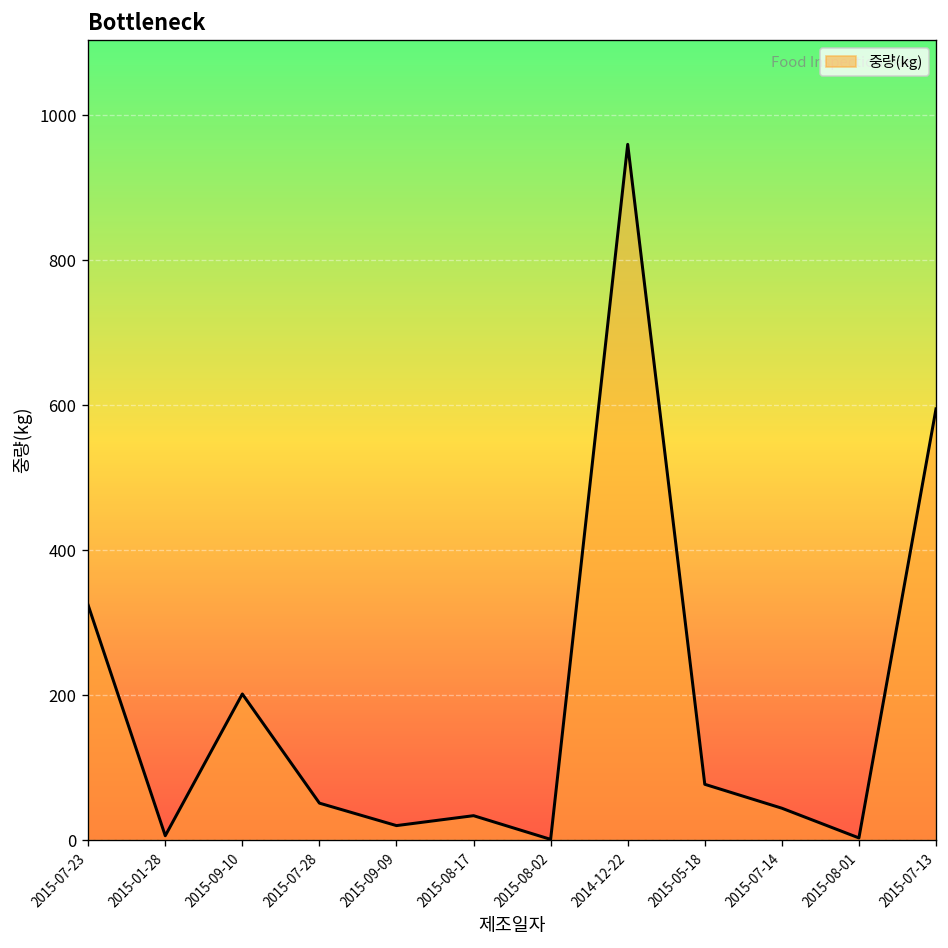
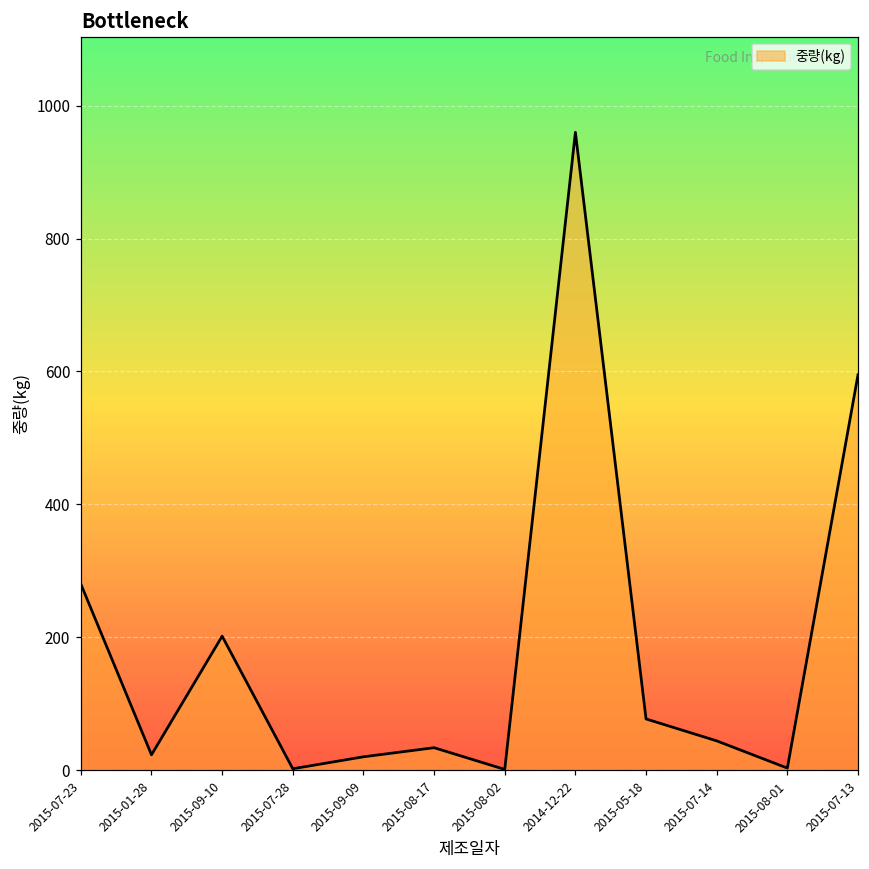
  {
-   "2015-07-23": 320,
-   "2015-01-28": 10,
+   "2015-07-23": 280,
+   "2015-01-28": 20,
    "2015-09-10": 200,
-   "2015-07-28": 50,
+   "2015-07-28": 0,
    "2015-09-09": 20,
    "2015-08-17": 30,
    "2015-08-02": 0,
    "2014-12-22": 960,
    "2015-05-18": 80,
    "2015-07-14": 40,
    "2015-08-01": 0,
    "2015-07-13": 600
  }
